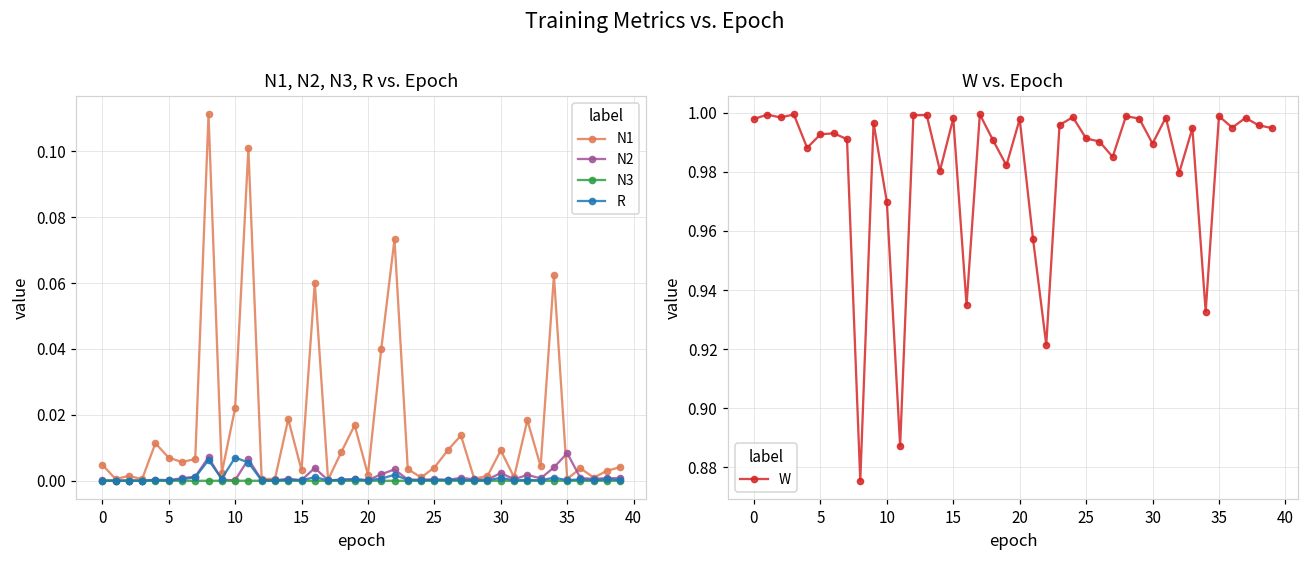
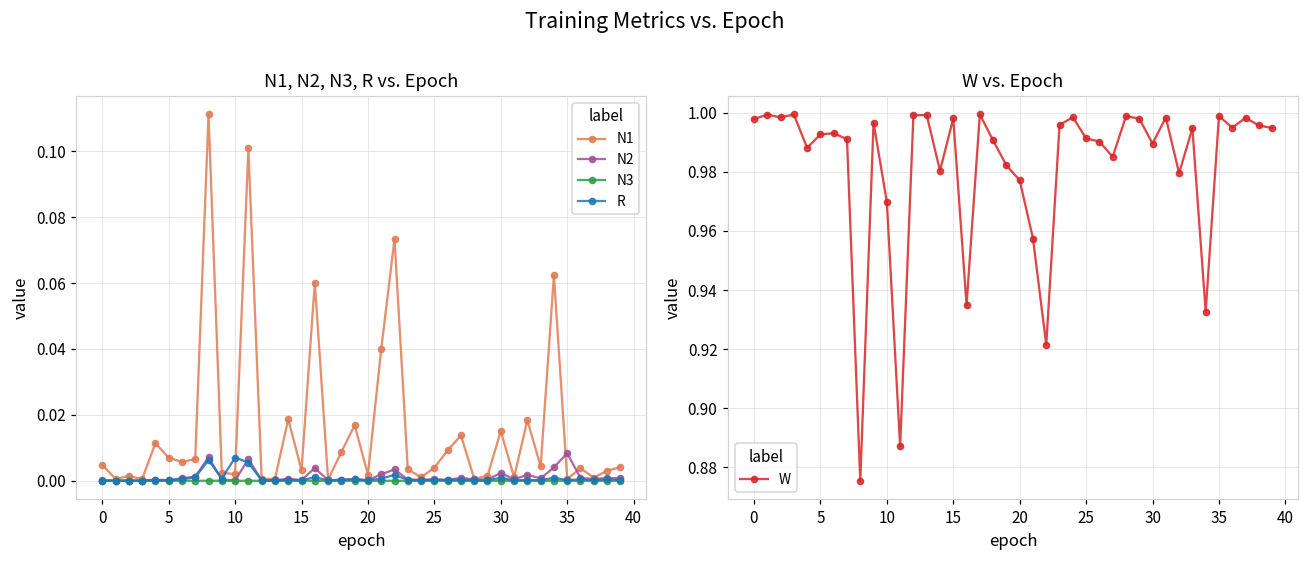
  {
    "N1, N2, N3, R vs. Epoch": {
      "N1": {
        "0": 0.005,
        "5": 0.007,
-       "10": 0.022,
+       "10": 0.002,
        "15": 0.003,
        "20": 0.002,
        "25": 0.004,
-       "30": 0.009
+       "30": 0.015
      },
      "N2": {
        "30": 0.002,
        "35": 0.008
      },
      "N3": {
        "30": 0.000
      },
      "R": {
        "10": 0.007,
        "30": 0.001
      }
    },
    "W vs. Epoch": {
      "0": 0.998,
      "5": 0.993,
      "10": 0.970,
      "15": 0.998,
-     "20": 0.998,
+     "20": 0.977,
      "25": 0.991,
      "30": 0.990,
      "35": 0.999
    }
  }
